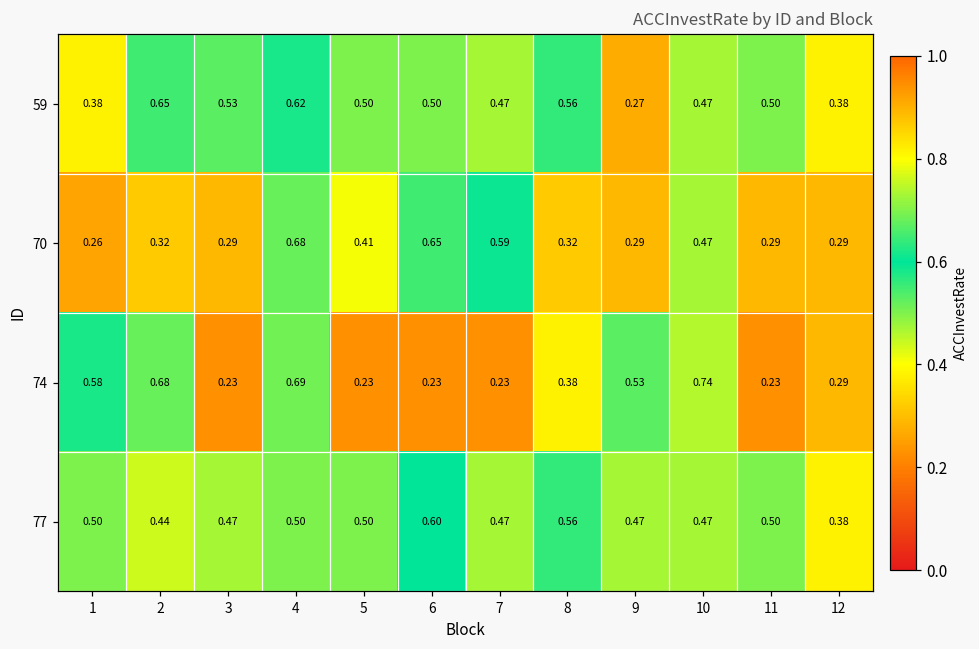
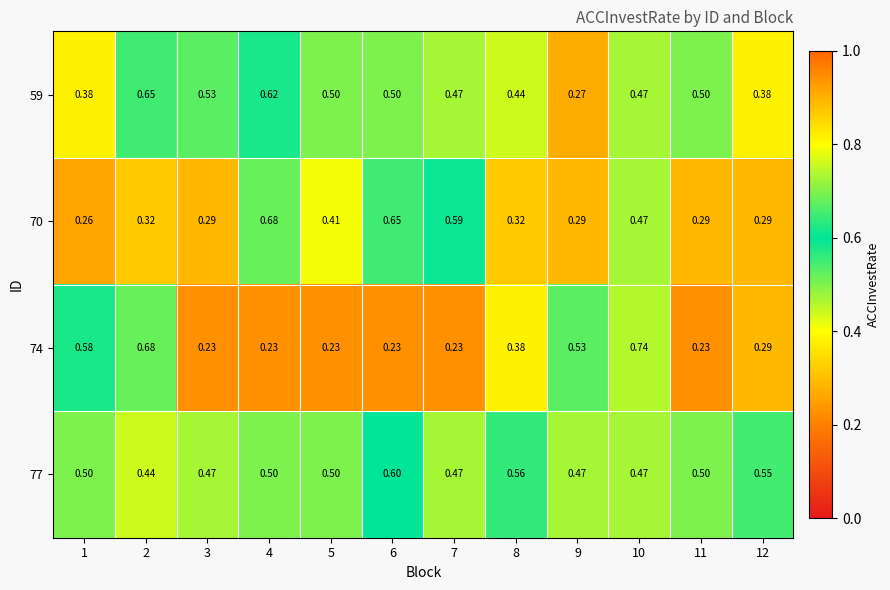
  {
    "59": {
      "1": 0.38,
      "2": 0.65,
      "3": 0.53,
      "4": 0.62,
      "5": 0.50,
      "6": 0.50,
      "7": 0.47,
-     "8": 0.56,
+     "8": 0.44,
      "9": 0.27,
      "10": 0.47,
      "11": 0.50,
      "12": 0.38
    },
    "70": {
      "1": 0.26,
      "2": 0.32,
      "3": 0.29,
      "4": 0.68,
      "5": 0.41,
      "6": 0.65,
      "7": 0.59,
      "8": 0.32,
      "9": 0.29,
      "10": 0.47,
      "11": 0.29,
      "12": 0.29
    },
    "74": {
      "1": 0.58,
      "2": 0.68,
      "3": 0.23,
-     "4": 0.69,
+     "4": 0.23,
      "5": 0.23,
      "6": 0.23,
      "7": 0.23,
      "8": 0.38,
      "9": 0.53,
      "10": 0.74,
      "11": 0.23,
      "12": 0.29
    },
    "77": {
      "1": 0.50,
      "2": 0.44,
      "3": 0.47,
      "4": 0.50,
      "5": 0.50,
      "6": 0.60,
      "7": 0.47,
      "8": 0.56,
      "9": 0.47,
      "10": 0.47,
      "11": 0.50,
-     "12": 0.38
+     "12": 0.55
    }
  }
